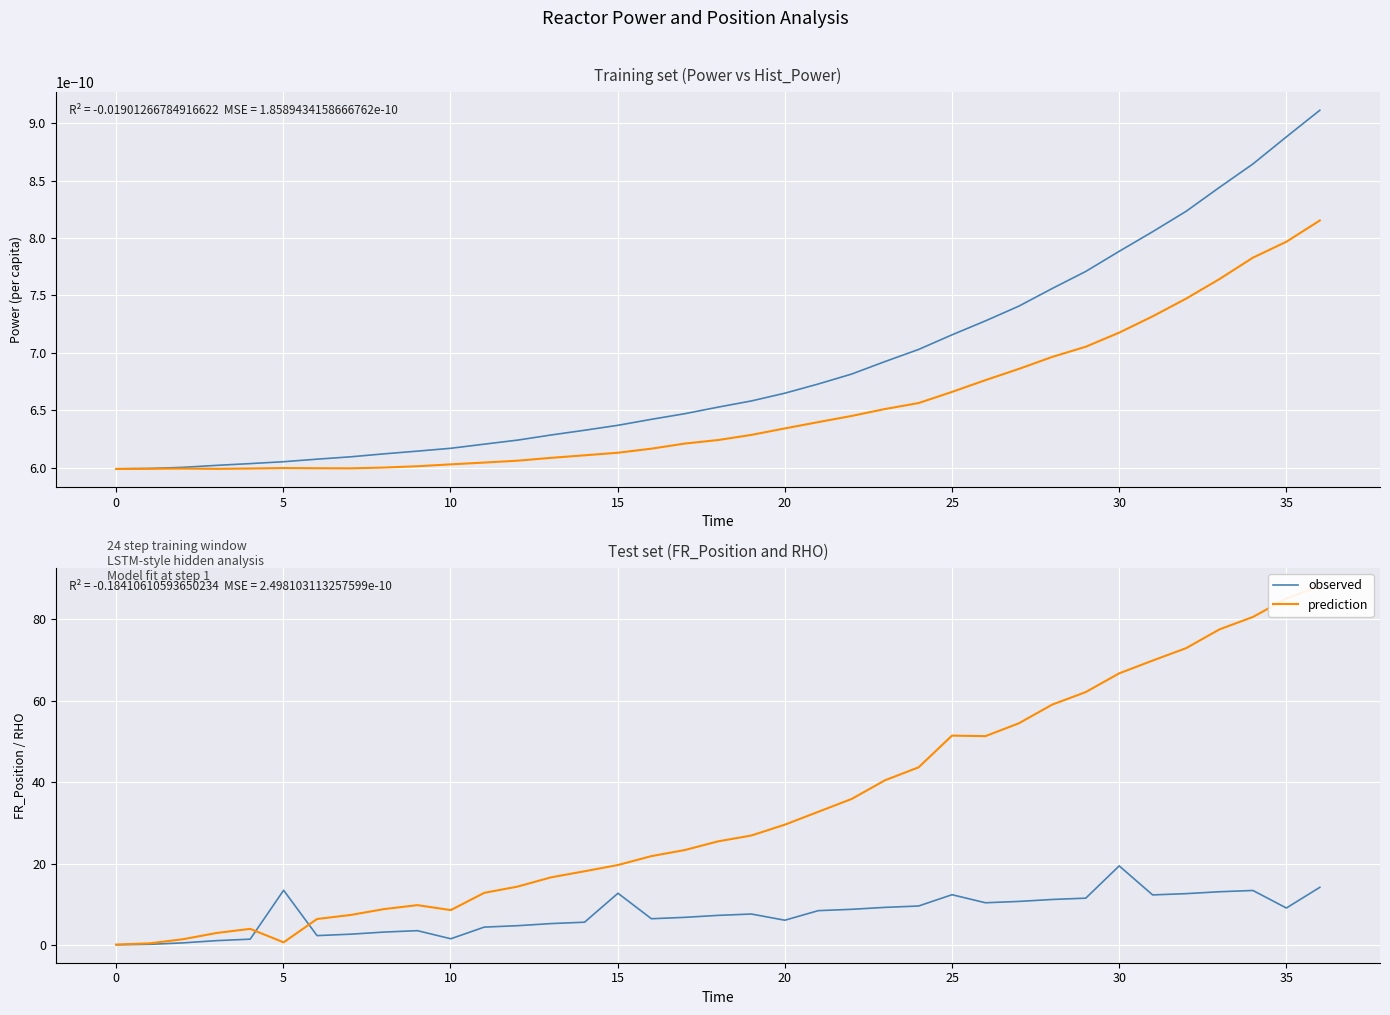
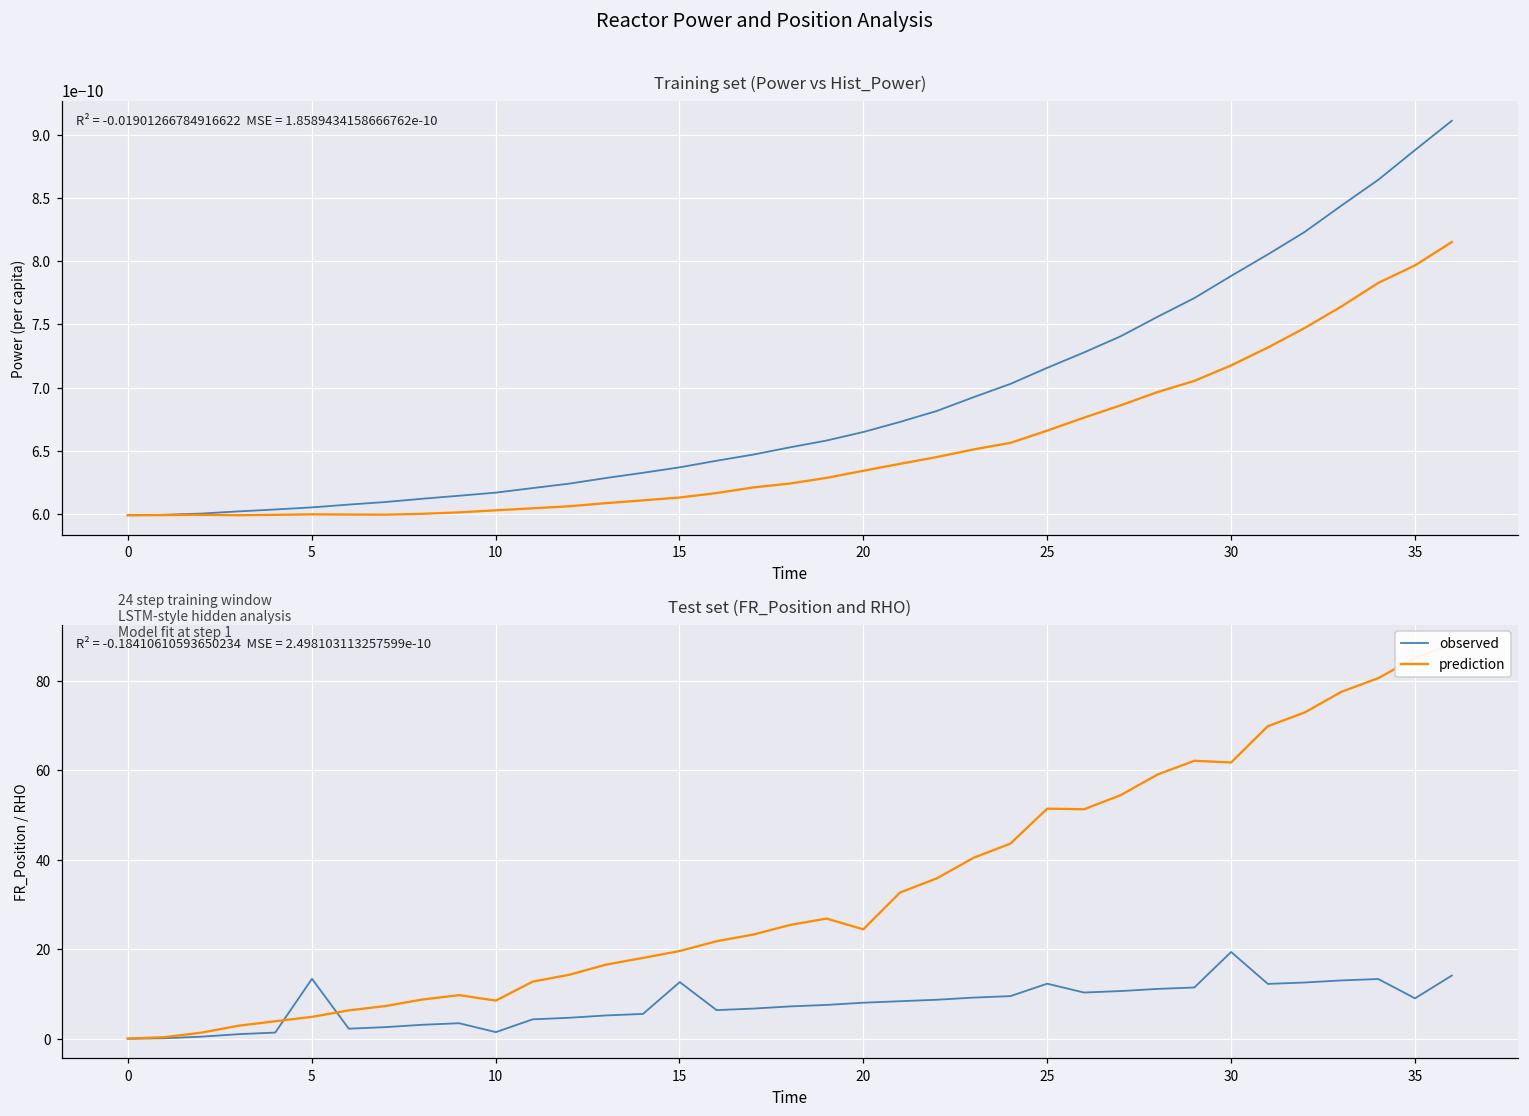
  {
    "Training set (Power vs Hist_Power)": {
      "observed": {
        "5": 0.000000000605,
        "10": 0.000000000617,
        "15": 0.000000000637,
        "20": 0.000000000665,
        "25": 0.000000000716,
        "30": 0.000000000788,
        "35": 0.000000000888
      },
      "prediction": {
        "5": 0.000000000600,
        "10": 0.000000000603,
        "15": 0.000000000613,
        "20": 0.000000000634,
        "25": 0.000000000666,
        "30": 0.000000000718,
        "35": 0.000000000797
      }
    },
    "Test set (FR_Position and RHO)": {
      "observed": {
        "5": 13,
        "10": 2,
        "15": 13,
-       "20": 6,
+       "20": 8,
        "25": 12,
        "30": 19,
        "35": 9
      },
      "prediction": {
-       "5": 1,
+       "5": 5,
        "10": 9,
        "15": 20,
-       "20": 30,
+       "20": 24,
        "25": 51,
-       "30": 67
+       "30": 62
      }
    }
  }
